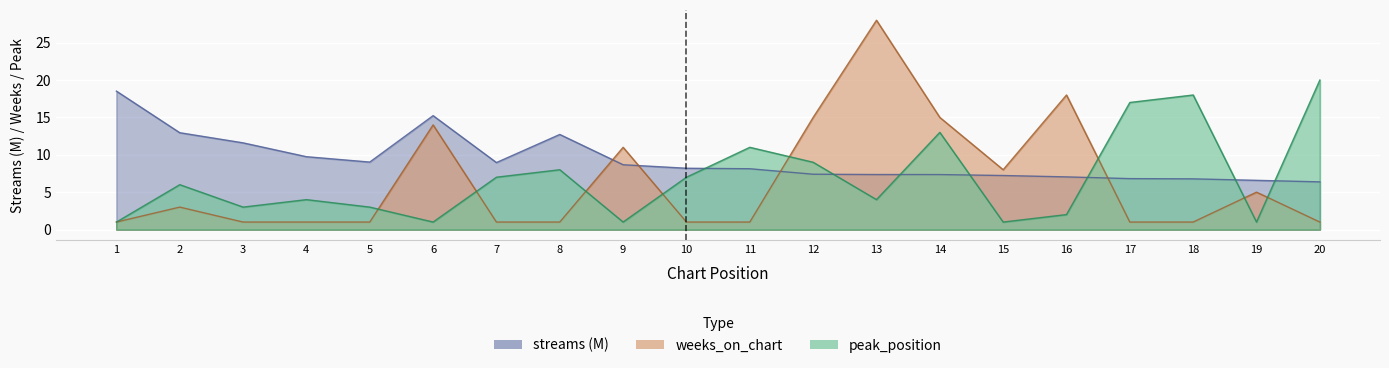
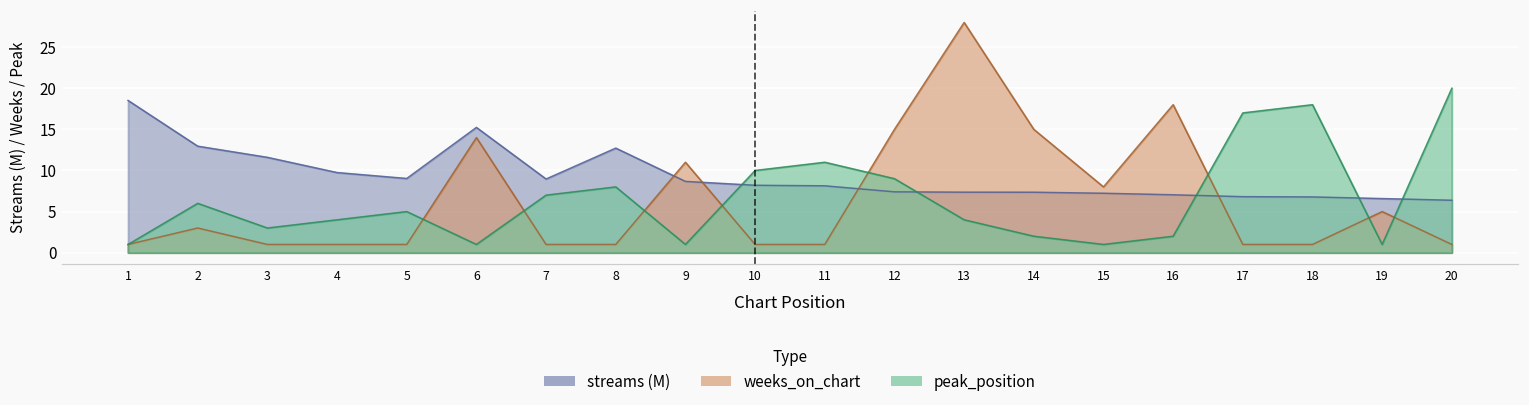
  {
    "streams (M)": {
      "1": 19,
      "2": 13,
      "3": 12,
      "4": 10,
      "5": 9,
      "6": 15,
      "7": 9,
      "8": 13,
      "9": 9,
      "10": 8,
      "11": 8,
      "12": 7,
      "13": 7,
      "14": 7,
      "15": 7,
      "16": 7,
      "17": 7,
      "18": 7,
      "19": 7,
      "20": 6
    },
    "weeks_on_chart": {
      "2": 3,
      "3": 1,
      "4": 1,
      "5": 1,
      "6": 14,
      "7": 1,
      "8": 1,
      "9": 11,
      "10": 1,
      "11": 1,
      "12": 15,
      "13": 28,
      "14": 15,
      "15": 8,
      "16": 18,
      "17": 1,
      "18": 1,
      "19": 5,
      "20": 1
    },
    "peak_position": {
      "2": 6,
      "3": 3,
      "4": 4,
-     "5": 3,
+     "5": 5,
      "6": 1,
      "7": 7,
      "8": 8,
      "9": 1,
-     "10": 7,
+     "10": 10,
      "11": 11,
      "12": 9,
      "13": 4,
-     "14": 13,
+     "14": 2,
      "15": 1,
      "16": 2,
      "17": 17,
      "18": 18,
      "19": 1,
      "20": 20
    }
  }
